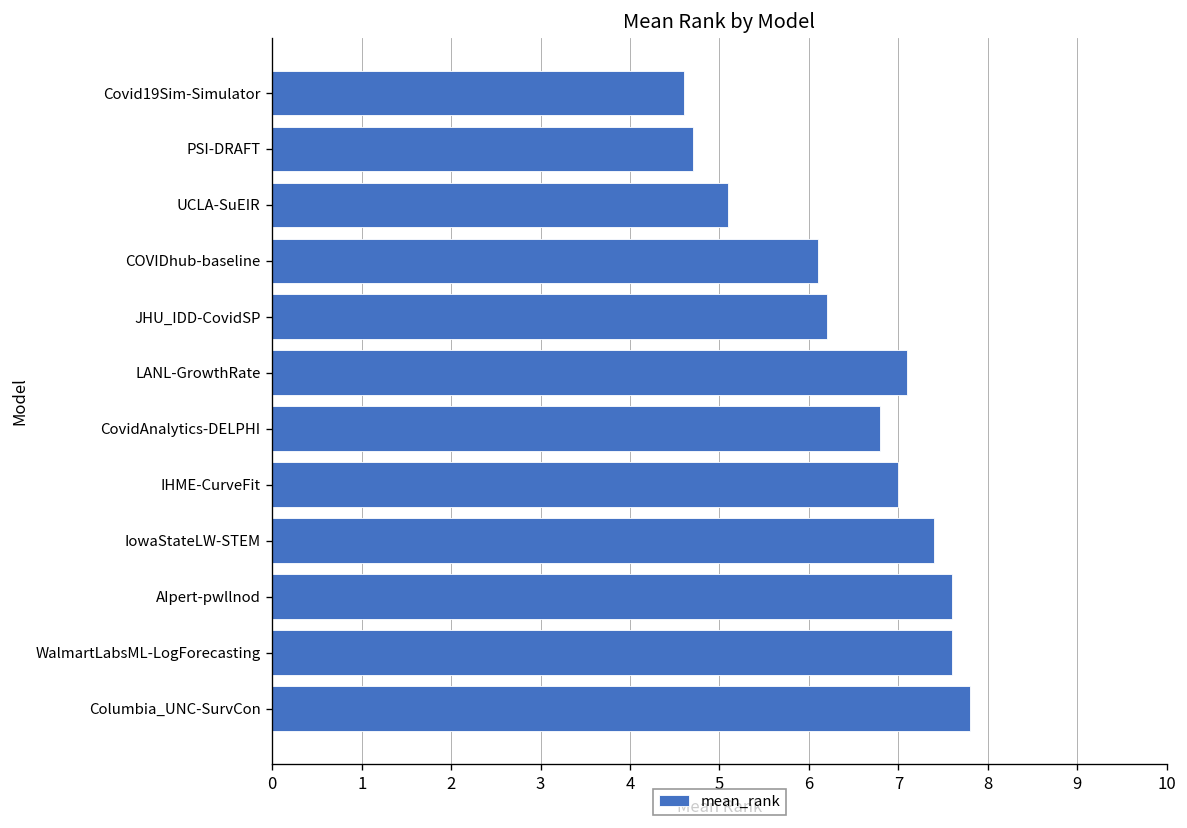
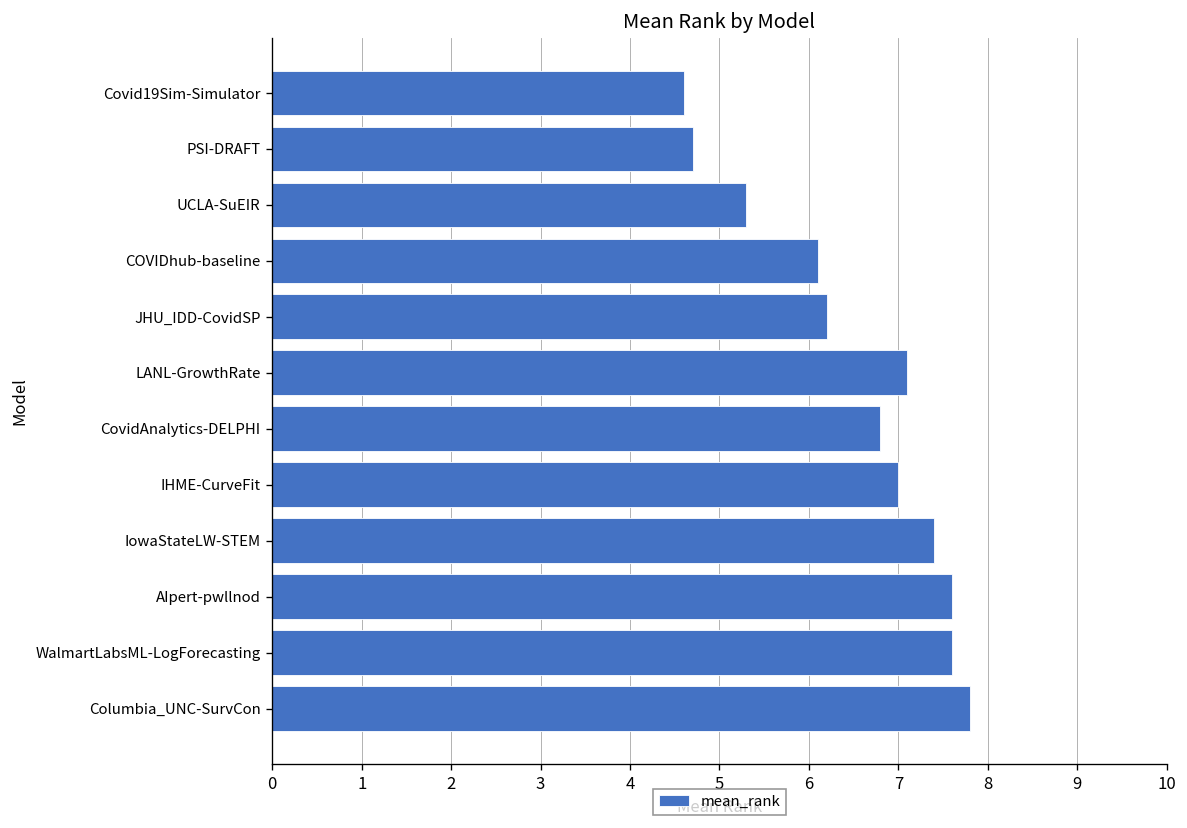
  {
    "Covid19Sim-Simulator": 4.6,
    "PSI-DRAFT": 4.7,
-   "UCLA-SuEIR": 5.1,
+   "UCLA-SuEIR": 5.3,
    "COVIDhub-baseline": 6.1,
    "JHU_IDD-CovidSP": 6.2,
    "LANL-GrowthRate": 7.1,
    "CovidAnalytics-DELPHI": 6.8,
    "IHME-CurveFit": 7.0,
    "IowaStateLW-STEM": 7.4,
    "AIpert-pwllnod": 7.6,
    "WalmartLabsML-LogForecasting": 7.6,
    "Columbia_UNC-SurvCon": 7.8
  }
